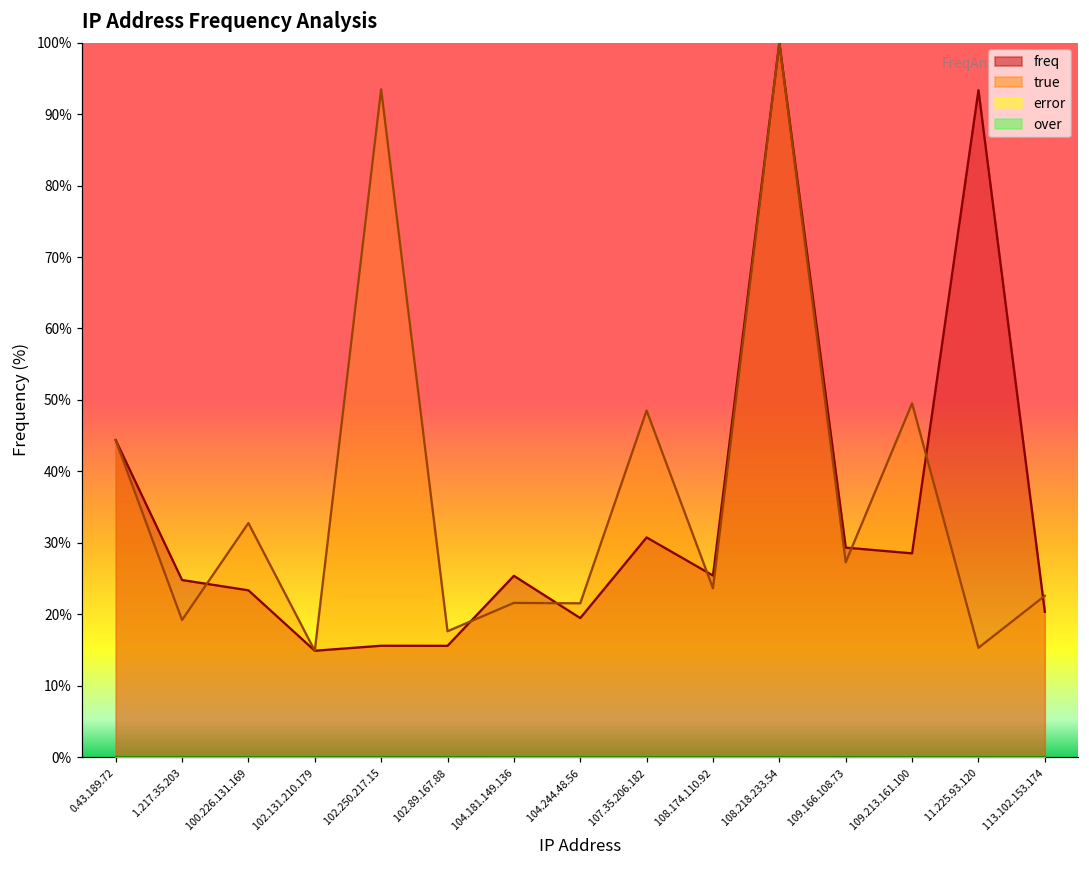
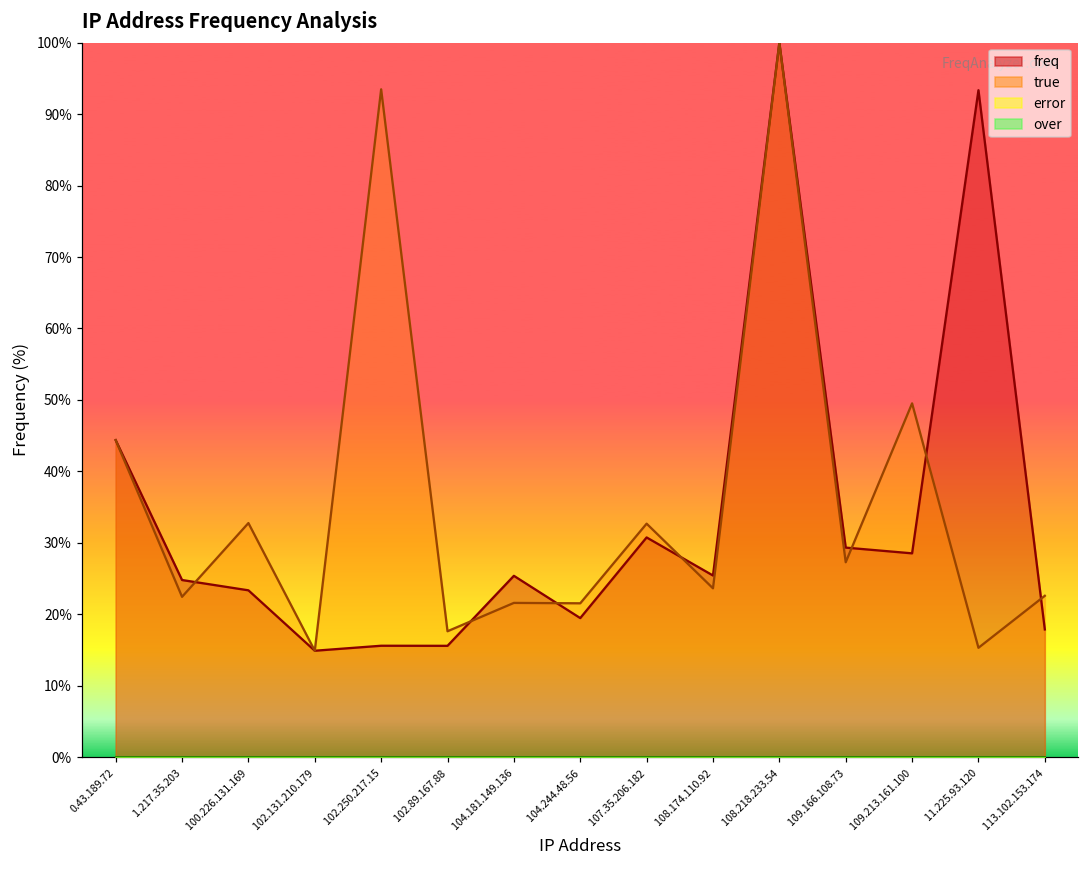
  {
    "freq": {
      "1.217.35.203": "25%",
      "100.226.131.169": "23%",
      "102.250.217.15": "16%",
      "102.89.167.88": "16%",
      "104.181.149.136": "25%",
      "104.244.48.56": "19%",
      "107.35.206.182": "31%",
      "108.174.110.92": "25%",
      "109.166.108.73": "29%",
      "109.213.161.100": "29%",
      "11.225.93.120": "93%",
-     "113.102.153.174": "20%"
+     "113.102.153.174": "18%"
    },
    "true": {
-     "1.217.35.203": "19%",
+     "1.217.35.203": "22%",
      "100.226.131.169": "33%",
      "102.250.217.15": "93%",
      "102.89.167.88": "18%",
      "104.181.149.136": "22%",
      "104.244.48.56": "22%",
-     "107.35.206.182": "49%",
+     "107.35.206.182": "33%",
      "108.174.110.92": "24%",
      "109.166.108.73": "27%",
      "109.213.161.100": "50%",
      "11.225.93.120": "15%",
      "113.102.153.174": "23%"
    },
    "over": {
      "0.43.189.72": "0%",
      "1.217.35.203": "0%",
      "100.226.131.169": "0%",
      "102.131.210.179": "0%",
      "102.250.217.15": "0%",
      "102.89.167.88": "0%",
      "104.181.149.136": "0%",
      "104.244.48.56": "0%",
      "107.35.206.182": "0%",
      "108.174.110.92": "0%",
      "108.218.233.54": "0%",
      "109.166.108.73": "0%",
      "109.213.161.100": "0%",
      "11.225.93.120": "0%",
      "113.102.153.174": "0%"
    }
  }
